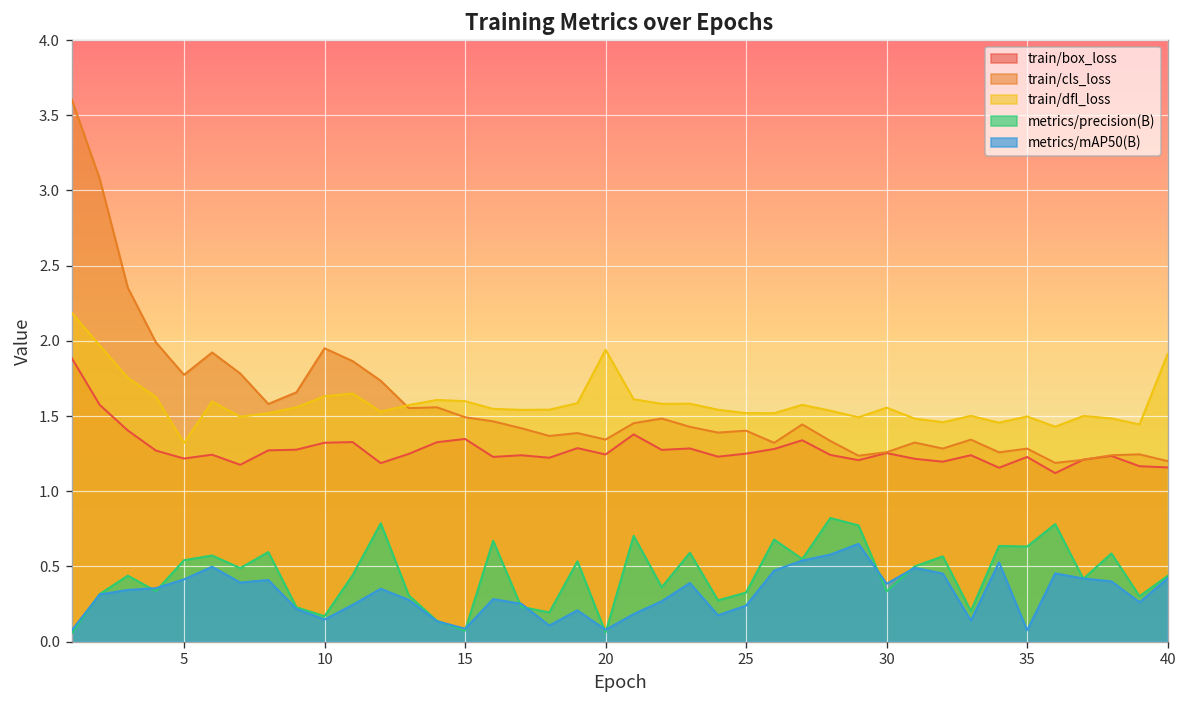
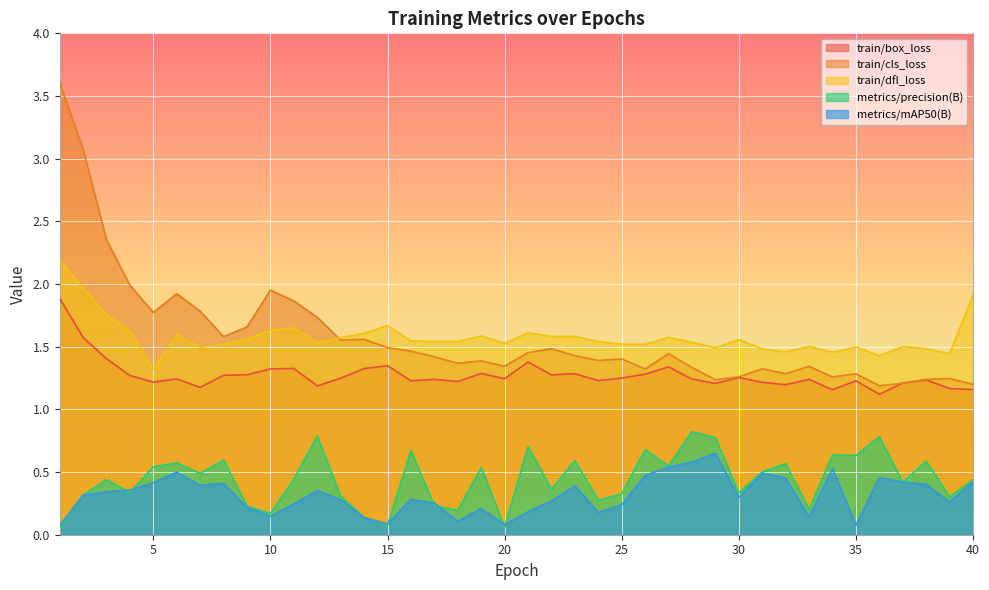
  {
    "train/dfl_loss": {
      "5": 1.32,
      "10": 1.63,
-     "15": 1.60,
-     "20": 1.94,
+     "15": 1.67,
+     "20": 1.53,
      "25": 1.52,
      "30": 1.56,
      "35": 1.50,
      "40": 1.91
    },
    "metrics/precision(B)": {
      "5": 0.54,
      "10": 0.17,
      "25": 0.33,
      "30": 0.33,
      "35": 0.63
    },
    "metrics/mAP50(B)": {
      "5": 0.41,
      "10": 0.15,
      "25": 0.24,
-     "30": 0.39,
+     "30": 0.30,
      "35": 0.08
    }
  }
